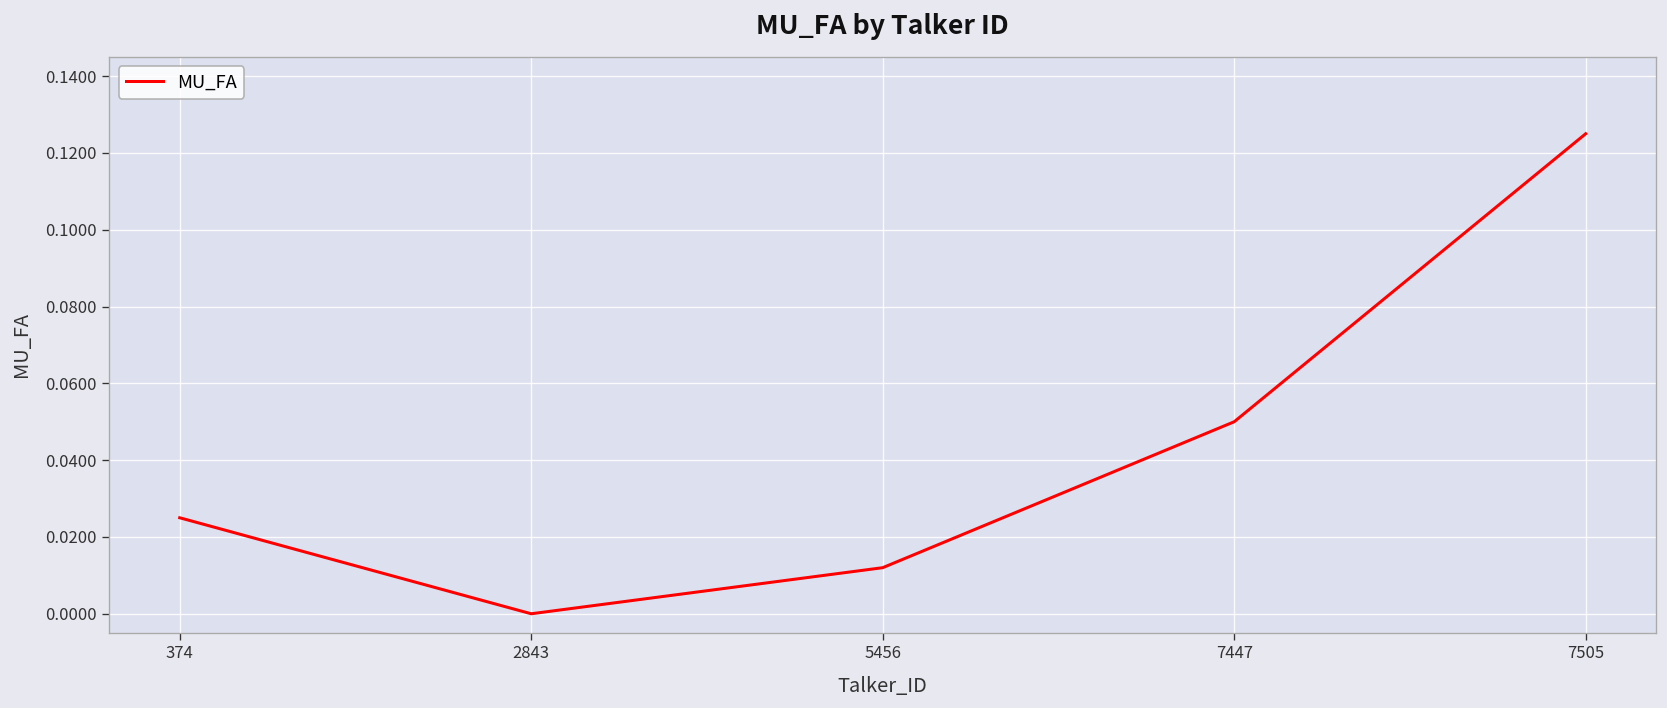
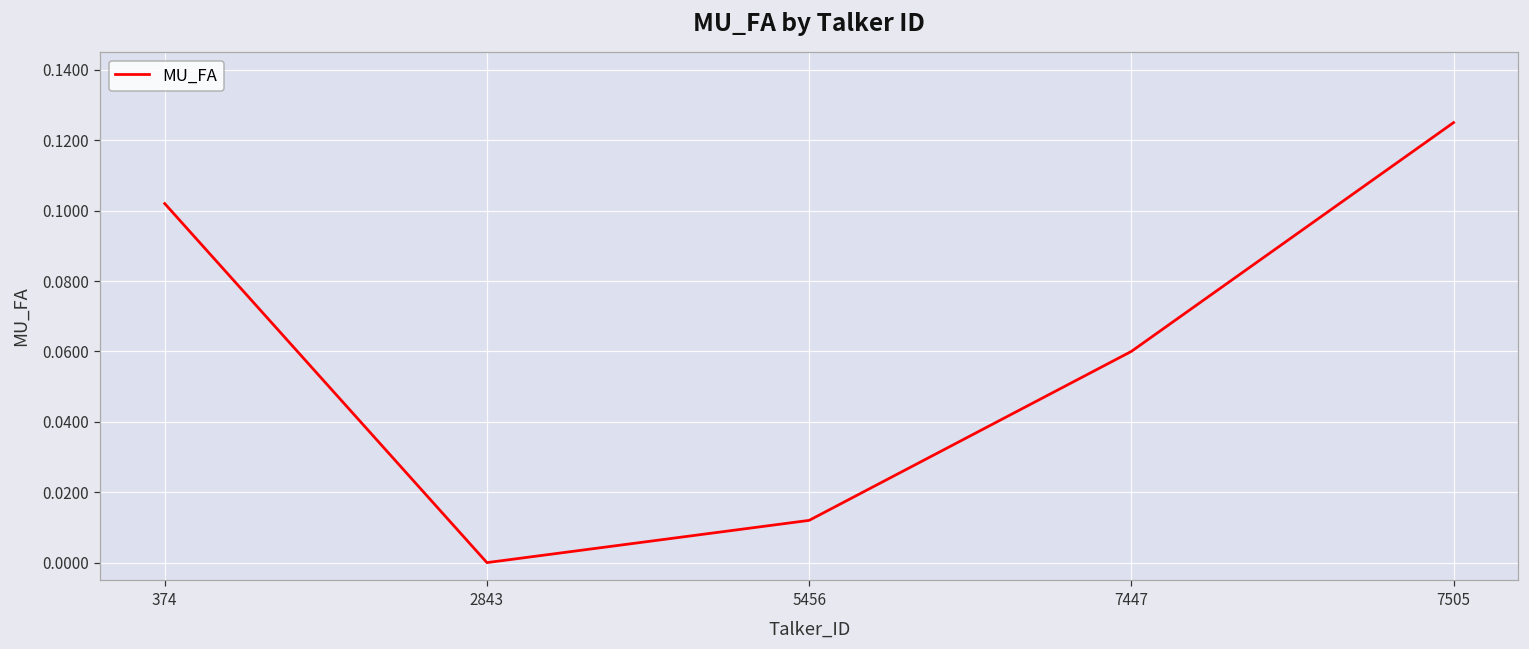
  {
-   "374": 0.025,
+   "374": 0.102,
    "2843": 0.000,
    "5456": 0.012,
-   "7447": 0.05,
+   "7447": 0.06,
    "7505": 0.125
  }
